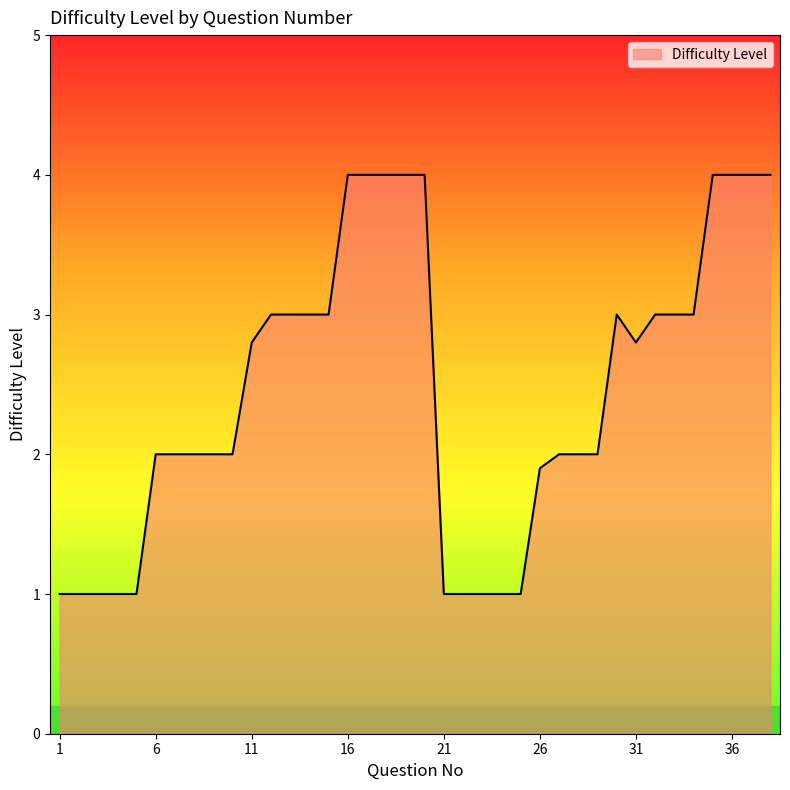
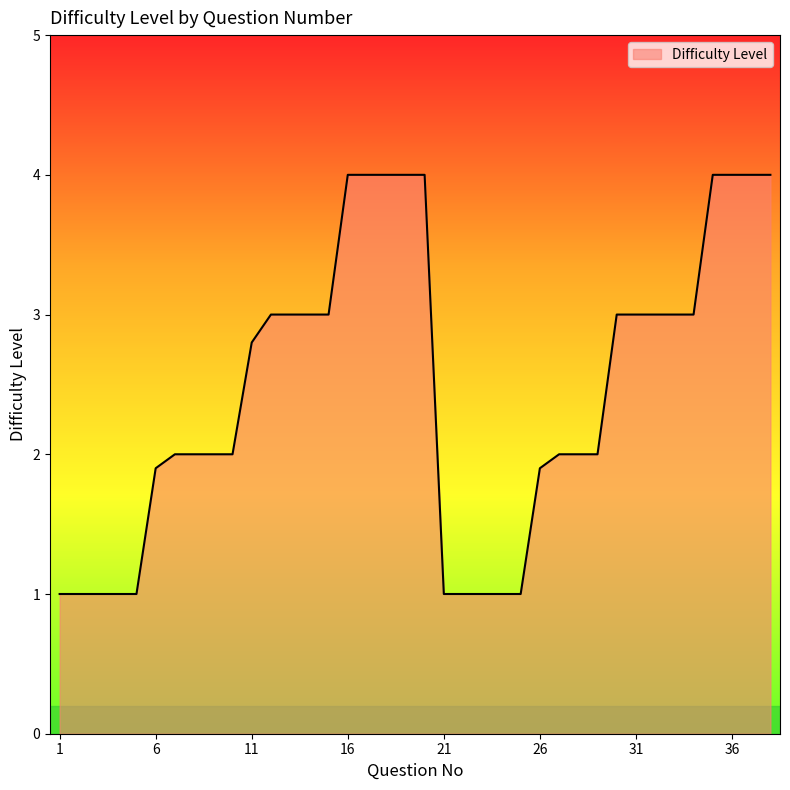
  {
    "1": 1.0,
-   "6": 2.0,
+   "6": 1.9,
    "11": 2.8,
    "16": 4.0,
    "21": 1.0,
    "26": 1.9,
-   "31": 2.8,
+   "31": 3.0,
    "36": 4.0
  }
